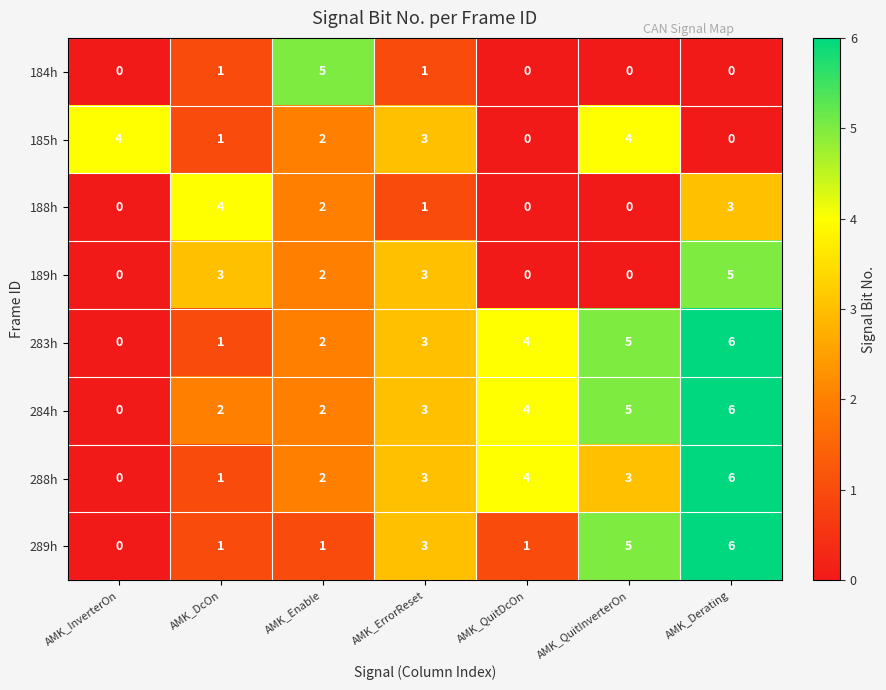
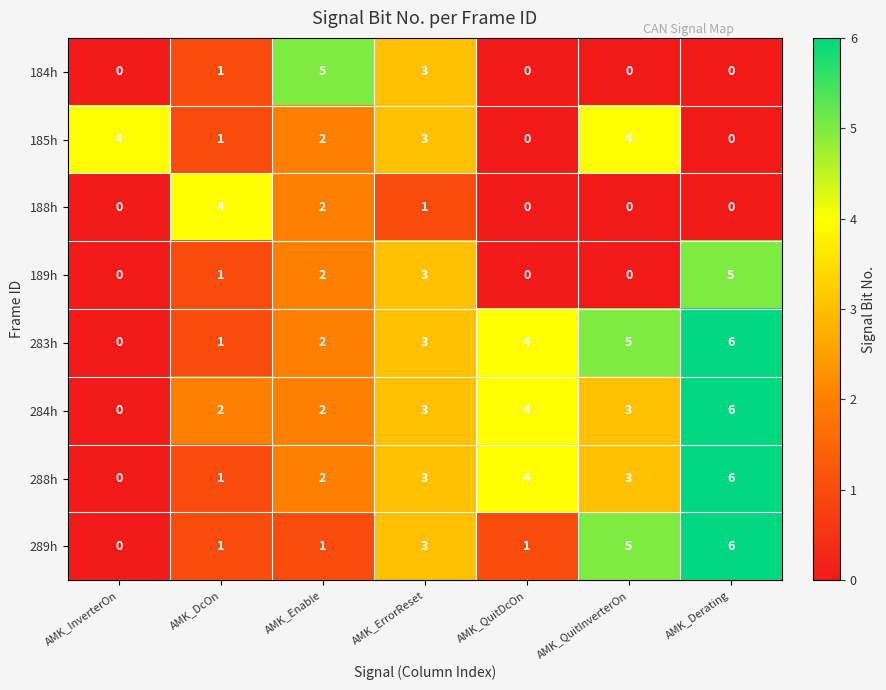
  {
    "184h": {
      "AMK_InverterOn": 0,
      "AMK_DcOn": 1,
      "AMK_Enable": 5,
-     "AMK_ErrorReset": 1,
+     "AMK_ErrorReset": 3,
      "AMK_QuitDcOn": 0,
      "AMK_QuitInverterOn": 0,
      "AMK_Derating": 0
    },
    "185h": {
      "AMK_InverterOn": 4,
      "AMK_DcOn": 1,
      "AMK_Enable": 2,
      "AMK_ErrorReset": 3,
      "AMK_QuitDcOn": 0,
      "AMK_QuitInverterOn": 4,
      "AMK_Derating": 0
    },
    "188h": {
      "AMK_InverterOn": 0,
      "AMK_DcOn": 4,
      "AMK_Enable": 2,
      "AMK_ErrorReset": 1,
      "AMK_QuitDcOn": 0,
      "AMK_QuitInverterOn": 0,
-     "AMK_Derating": 3
+     "AMK_Derating": 0
    },
    "189h": {
      "AMK_InverterOn": 0,
-     "AMK_DcOn": 3,
+     "AMK_DcOn": 1,
      "AMK_Enable": 2,
      "AMK_ErrorReset": 3,
      "AMK_QuitDcOn": 0,
      "AMK_QuitInverterOn": 0,
      "AMK_Derating": 5
    },
    "283h": {
      "AMK_InverterOn": 0,
      "AMK_DcOn": 1,
      "AMK_Enable": 2,
      "AMK_ErrorReset": 3,
      "AMK_QuitDcOn": 4,
      "AMK_QuitInverterOn": 5,
      "AMK_Derating": 6
    },
    "284h": {
      "AMK_InverterOn": 0,
      "AMK_DcOn": 2,
      "AMK_Enable": 2,
      "AMK_ErrorReset": 3,
      "AMK_QuitDcOn": 4,
-     "AMK_QuitInverterOn": 5,
+     "AMK_QuitInverterOn": 3,
      "AMK_Derating": 6
    },
    "288h": {
      "AMK_InverterOn": 0,
      "AMK_DcOn": 1,
      "AMK_Enable": 2,
      "AMK_ErrorReset": 3,
      "AMK_QuitDcOn": 4,
      "AMK_QuitInverterOn": 3,
      "AMK_Derating": 6
    },
    "289h": {
      "AMK_InverterOn": 0,
      "AMK_DcOn": 1,
      "AMK_Enable": 1,
      "AMK_ErrorReset": 3,
      "AMK_QuitDcOn": 1,
      "AMK_QuitInverterOn": 5,
      "AMK_Derating": 6
    }
  }
